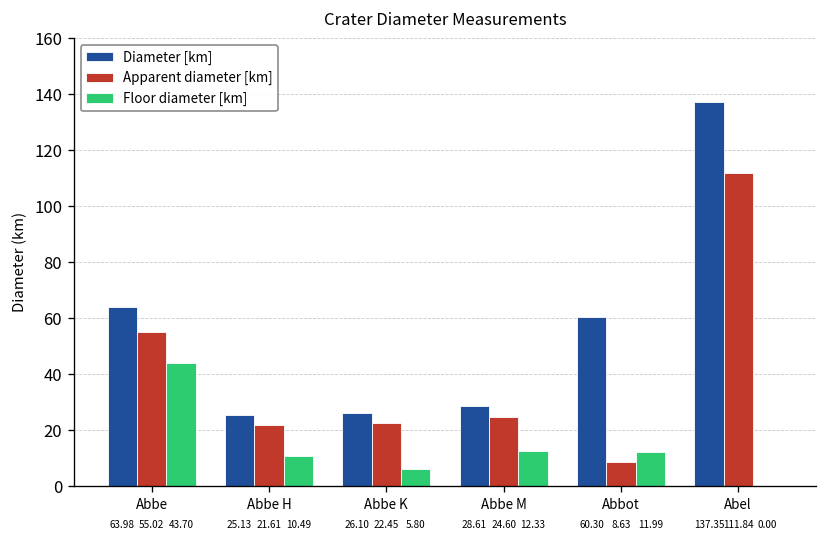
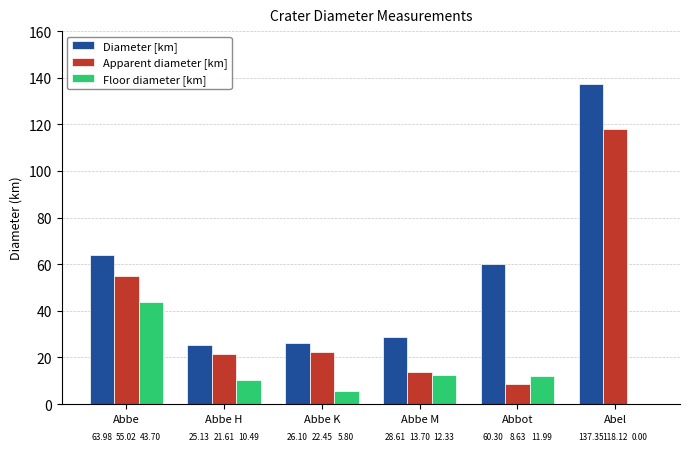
  {
    "Diameter [km]": {
      "Abbe": 64,
      "Abbe H": 25,
      "Abbe K": 26,
      "Abbe M": 29,
      "Abbot": 60,
      "Abel": 137
    },
    "Apparent diameter [km]": {
-     "Abbe M": 24.60,
-     "Abel": 111.84
+     "Abbe M": 13.70,
+     "Abel": 118.12
    },
    "Floor diameter [km]": {
      "Abbe": 44,
      "Abbe H": 10,
      "Abbe K": 6,
      "Abbe M": 12,
      "Abbot": 12
    }
  }
